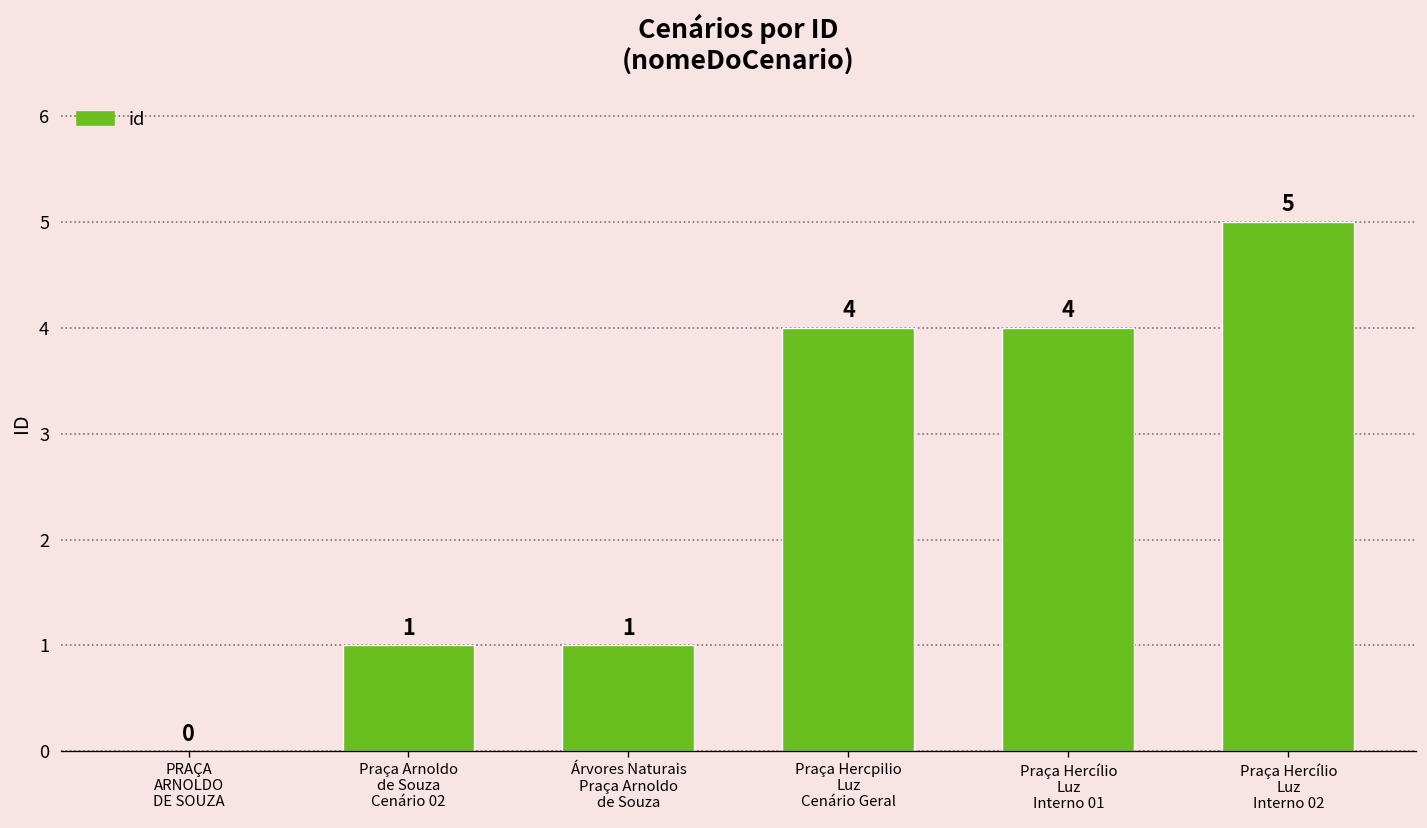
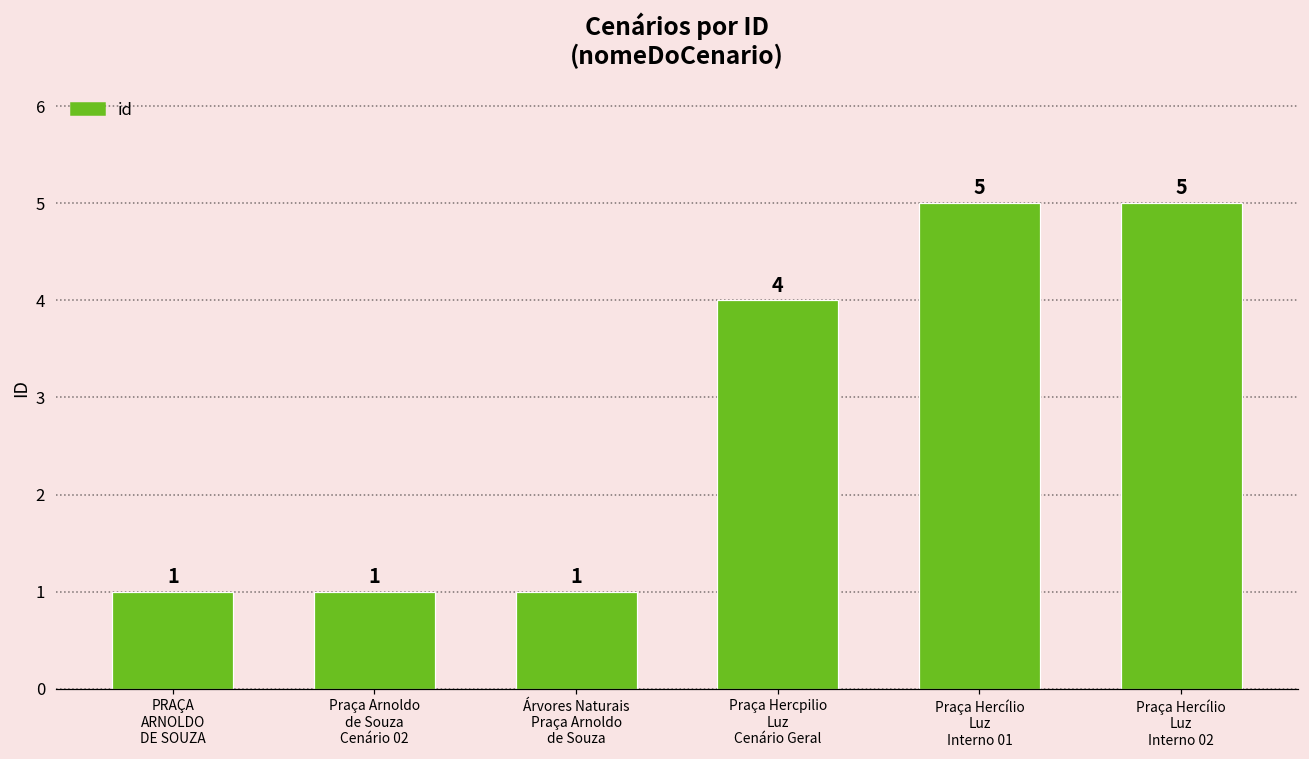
  {
-   "PRAÇA ARNOLDO DE SOUZA": 0,
+   "PRAÇA ARNOLDO DE SOUZA": 1,
    "Praça Arnoldo de Souza Cenário 02": 1,
    "Árvores Naturais Praça Arnoldo de Souza": 1,
    "Praça Hercpilio Luz Cenário Geral": 4,
-   "Praça Hercílio Luz Interno 01": 4,
+   "Praça Hercílio Luz Interno 01": 5,
    "Praça Hercílio Luz Interno 02": 5
  }
